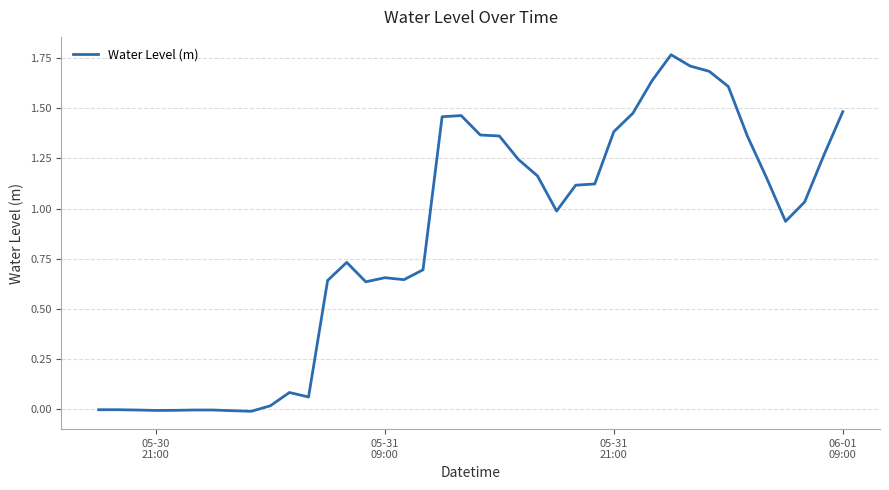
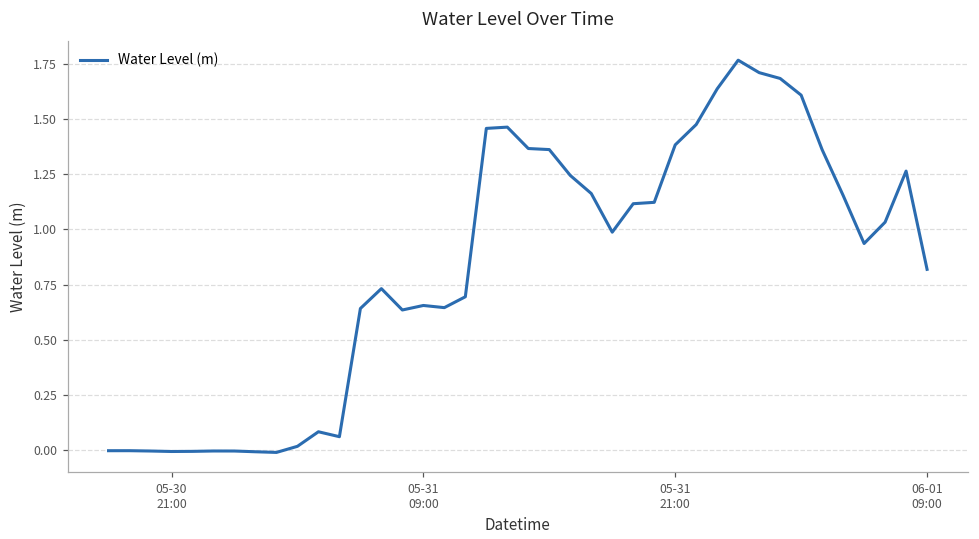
  {
    "05-30 21:00": -0.01,
    "05-31 09:00": 0.66,
    "05-31 21:00": 1.38,
-   "06-01 09:00": 1.48
+   "06-01 09:00": 0.82
  }
